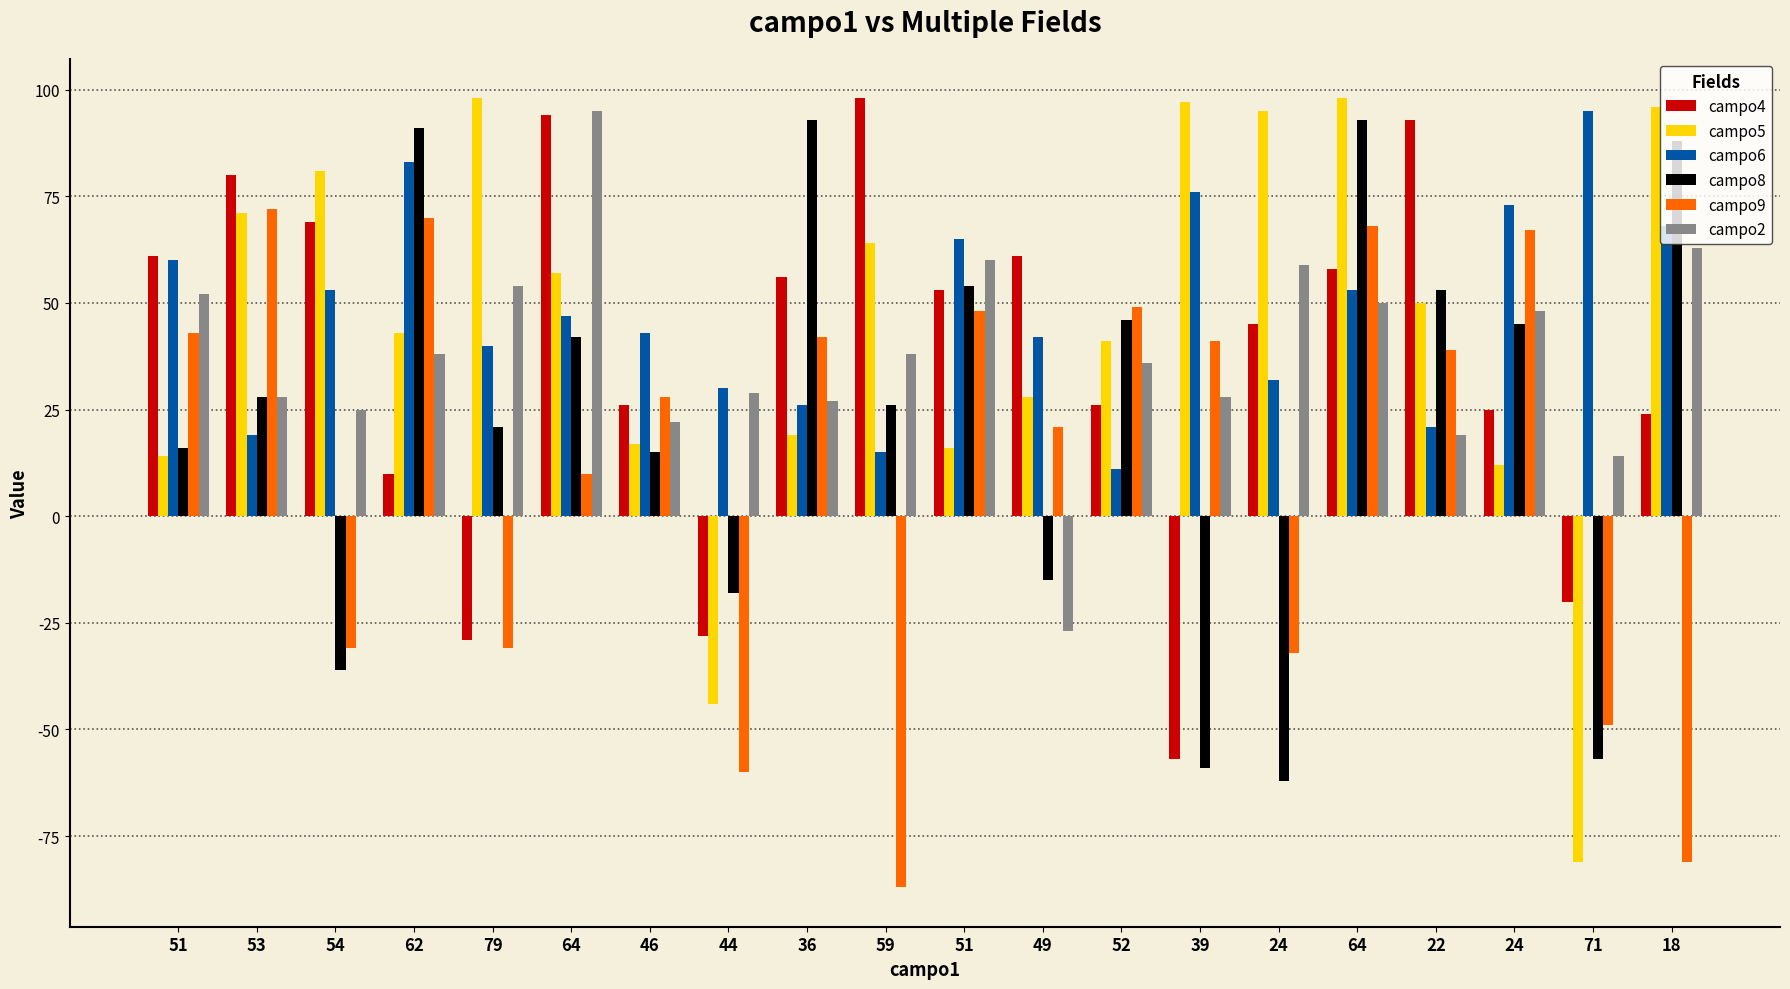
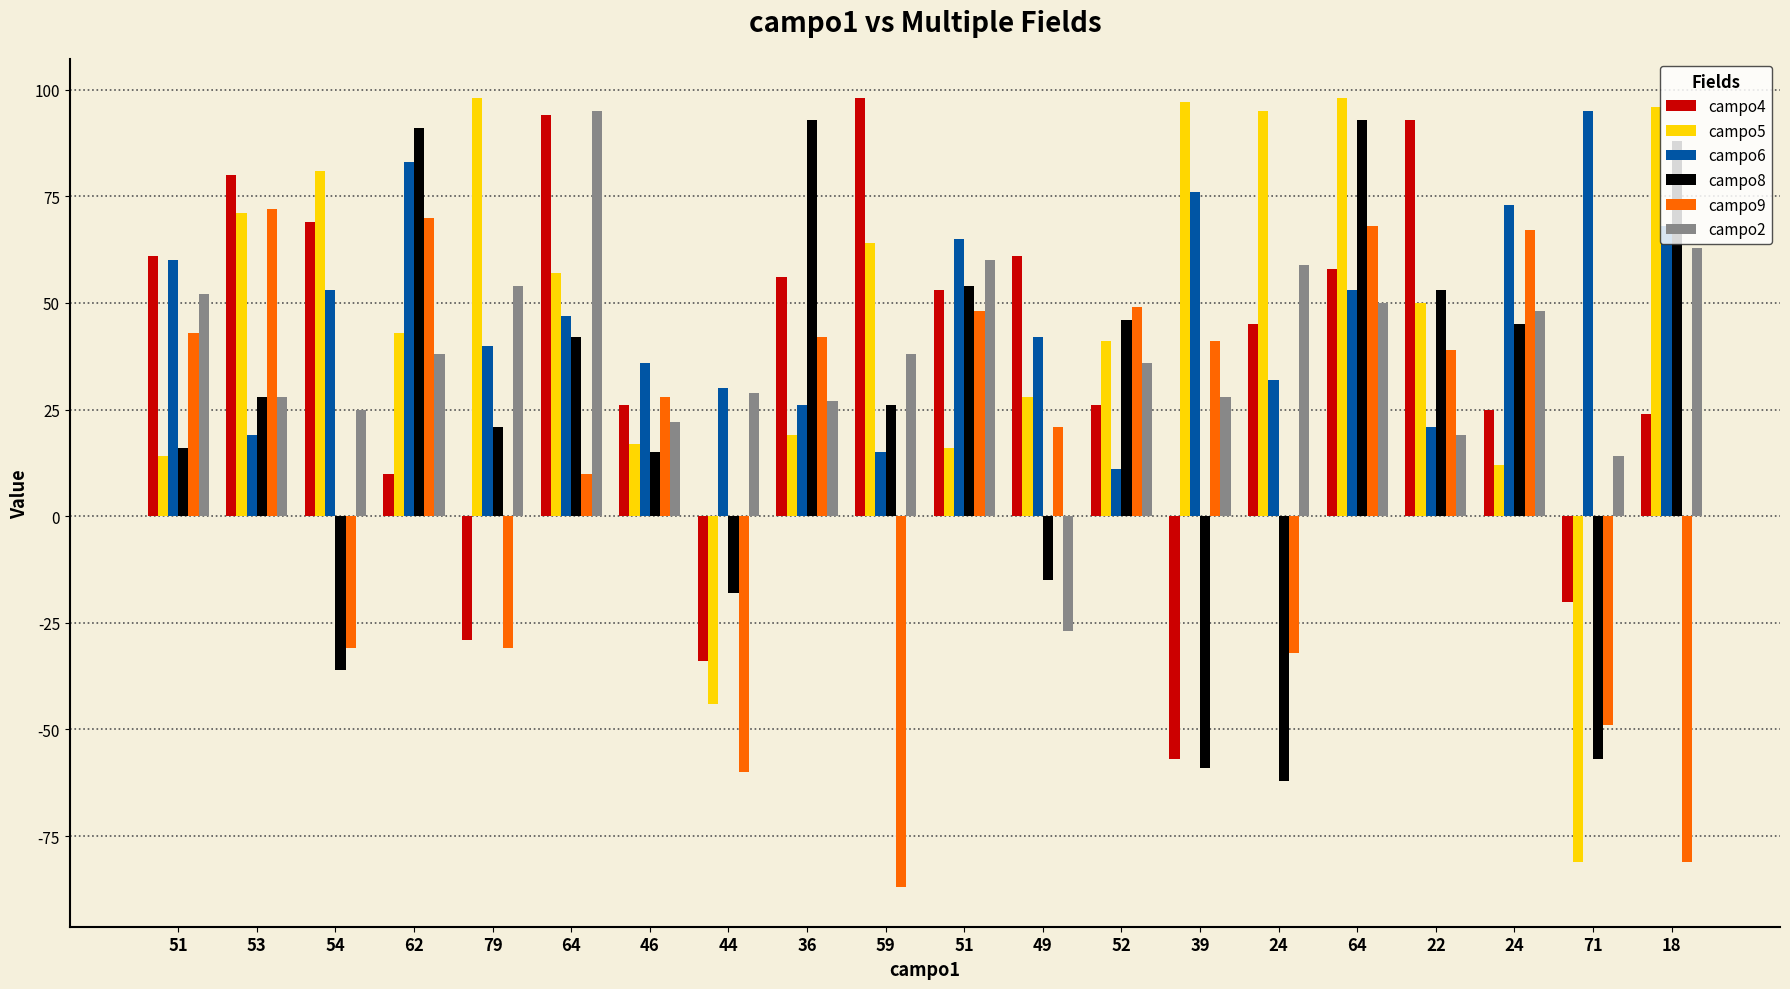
  {
    "campo4": {
      "53": 80,
      "54": 69,
      "62": 10,
      "79": -29,
      "46": 26,
-     "44": -28,
+     "44": -34,
      "36": 56,
      "59": 98,
      "49": 61,
      "52": 26,
      "39": -57,
      "22": 93,
      "71": -20,
      "18": 24
    },
    "campo5": {
      "53": 71,
      "54": 81,
      "62": 43,
      "79": 98,
      "46": 17,
      "44": -44,
      "36": 19,
      "59": 64,
      "49": 28,
      "52": 41,
      "39": 97,
      "22": 50,
      "71": -81,
      "18": 96
    },
    "campo6": {
      "53": 19,
      "54": 53,
      "62": 83,
      "79": 40,
-     "46": 43,
+     "46": 36,
      "44": 30,
      "36": 26,
      "59": 15,
      "49": 42,
      "52": 11,
      "39": 76,
      "22": 21,
      "71": 95
    },
    "campo8": {
      "53": 28,
      "54": -36,
      "62": 91,
      "79": 21,
      "46": 15,
      "44": -18,
      "36": 93,
      "59": 26,
      "49": -15,
      "52": 46,
      "39": -59,
      "22": 53,
      "71": -57
    },
    "campo9": {
      "53": 72,
      "54": -31,
      "62": 70,
      "79": -31,
      "46": 28,
      "44": -60,
      "36": 42,
      "59": -87,
      "49": 21,
      "52": 49,
      "39": 41,
      "22": 39,
      "71": -49,
      "18": -81
    },
    "campo2": {
      "53": 28,
      "54": 25,
      "62": 38,
      "79": 54,
      "46": 22,
      "44": 29,
      "36": 27,
      "59": 38,
      "49": -27,
      "52": 36,
      "39": 28,
      "22": 19,
      "71": 14,
      "18": 63
    }
  }
